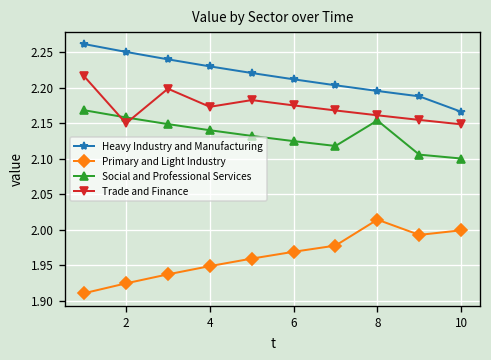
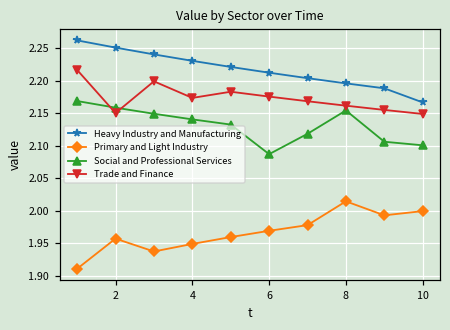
  {
    "Heavy Industry and Manufacturing": {
      "2": 2.25,
      "4": 2.23,
      "6": 2.21,
      "8": 2.20,
      "10": 2.17
    },
    "Primary and Light Industry": {
-     "2": 1.92,
+     "2": 1.96,
      "4": 1.95,
      "6": 1.97,
      "8": 2.01,
      "10": 2.00
    },
    "Social and Professional Services": {
      "2": 2.16,
      "4": 2.14,
-     "6": 2.13,
+     "6": 2.09,
      "8": 2.15,
      "10": 2.10
    },
    "Trade and Finance": {
      "2": 2.15,
      "4": 2.17,
      "6": 2.18,
      "8": 2.16,
      "10": 2.15
    }
  }
